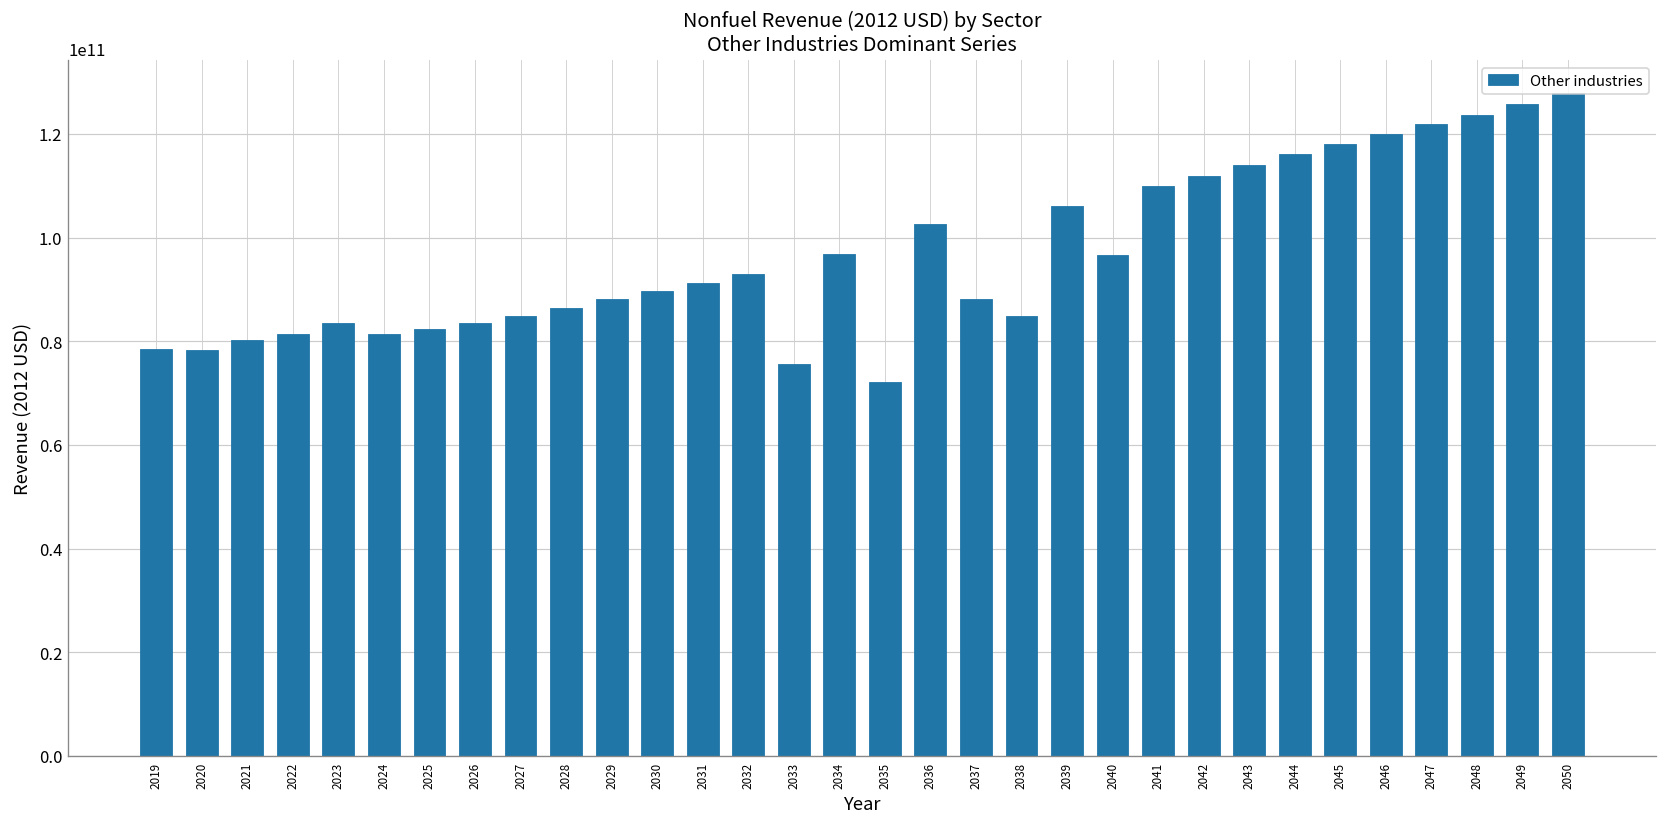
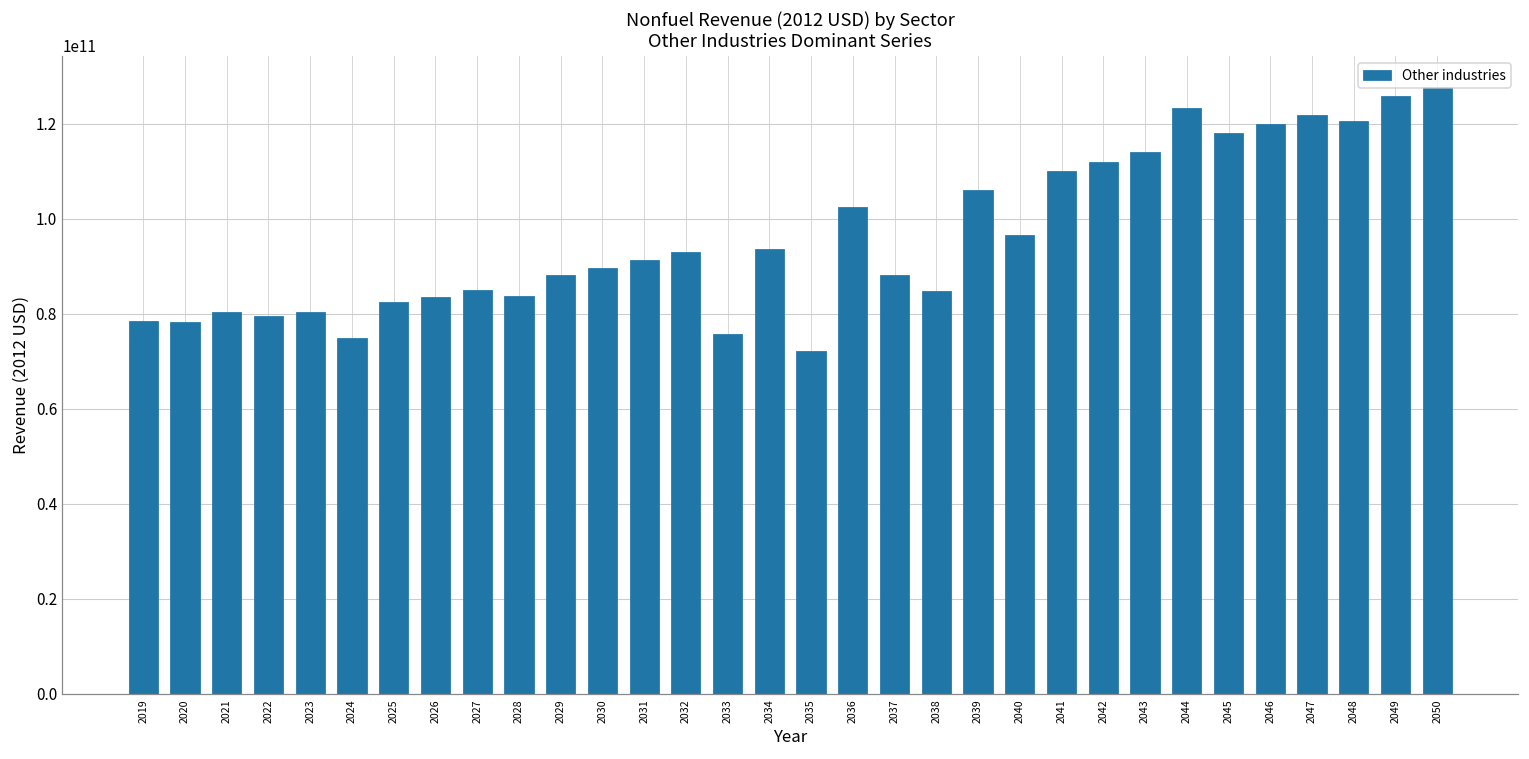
  {
    "2019": 78000000000,
    "2020": 78000000000,
    "2021": 80000000000,
-   "2022": 81000000000,
-   "2023": 83000000000,
-   "2024": 81000000000,
+   "2022": 79000000000,
+   "2023": 80000000000,
+   "2024": 75000000000,
    "2025": 82000000000,
    "2026": 84000000000,
    "2027": 85000000000,
-   "2028": 86000000000,
+   "2028": 84000000000,
    "2029": 88000000000,
    "2030": 90000000000,
    "2031": 91000000000,
    "2032": 93000000000,
    "2033": 76000000000,
-   "2034": 97000000000,
+   "2034": 94000000000,
    "2035": 72000000000,
    "2036": 103000000000,
    "2037": 88000000000,
    "2038": 85000000000,
    "2039": 106000000000,
    "2040": 97000000000,
    "2041": 110000000000,
    "2042": 112000000000,
    "2043": 114000000000,
-   "2044": 116000000000,
+   "2044": 123000000000,
    "2045": 118000000000,
    "2046": 120000000000,
    "2047": 122000000000,
-   "2048": 124000000000,
+   "2048": 121000000000,
    "2049": 126000000000
  }
